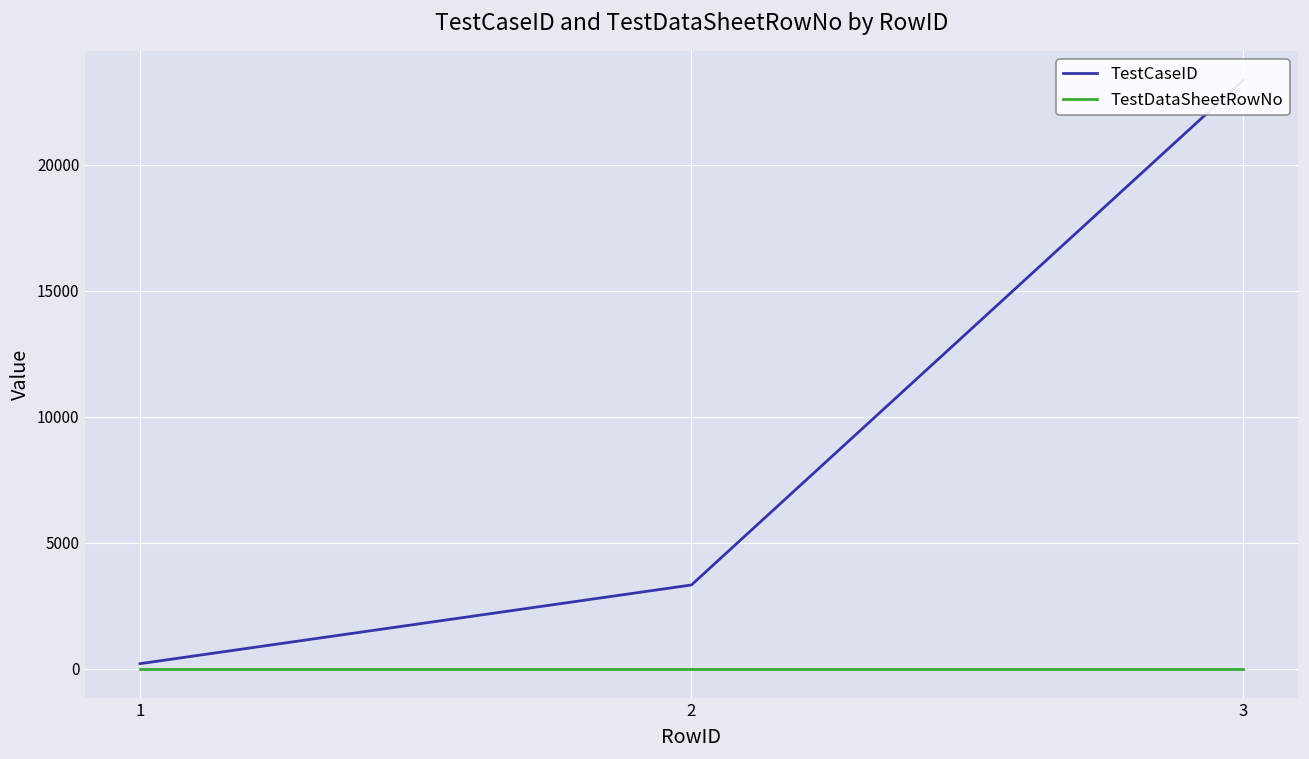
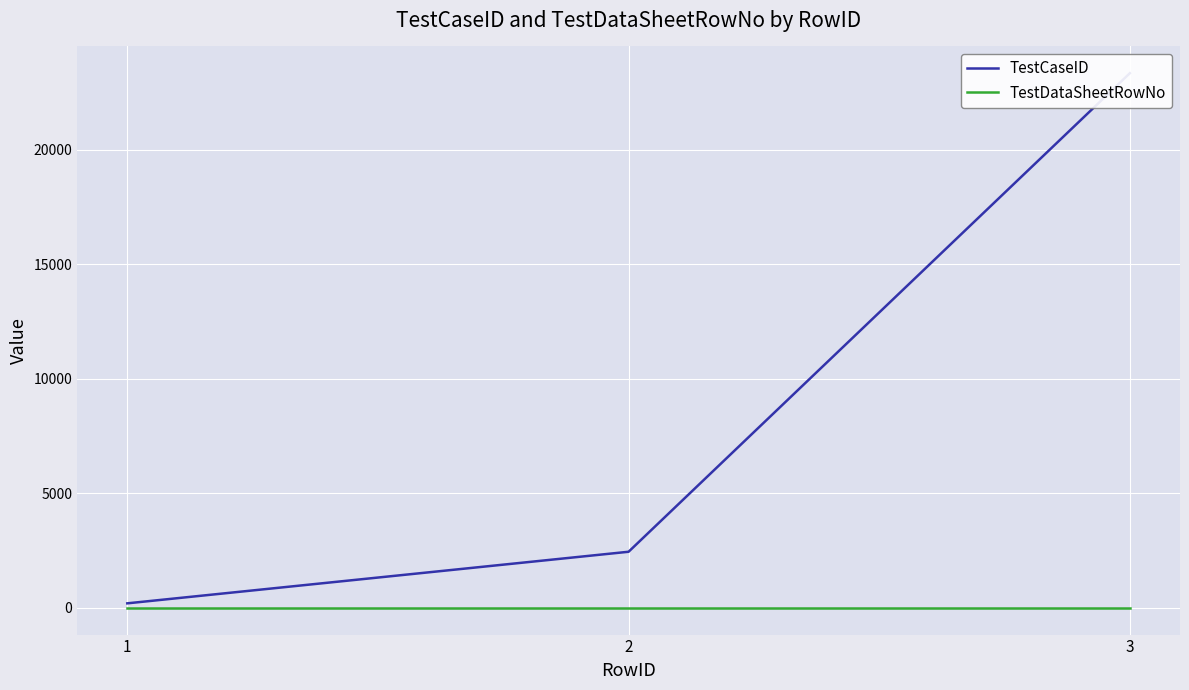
  {
    "TestCaseID": {
      "1": 200,
-     "2": 3300
+     "2": 2500
    },
    "TestDataSheetRowNo": {
      "1": 0,
      "2": 0,
      "3": 0
    }
  }
